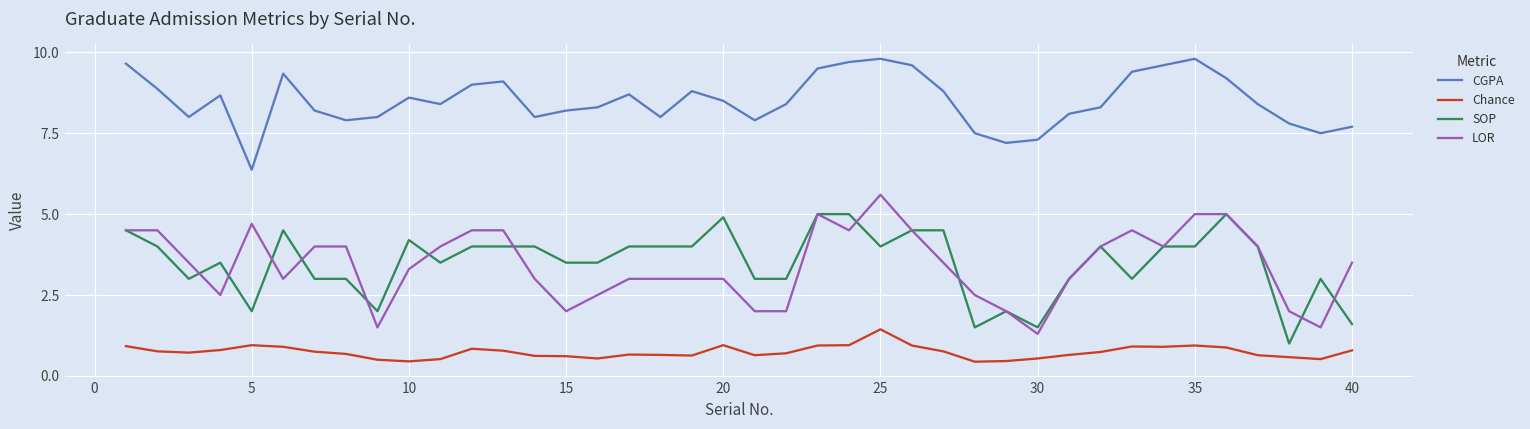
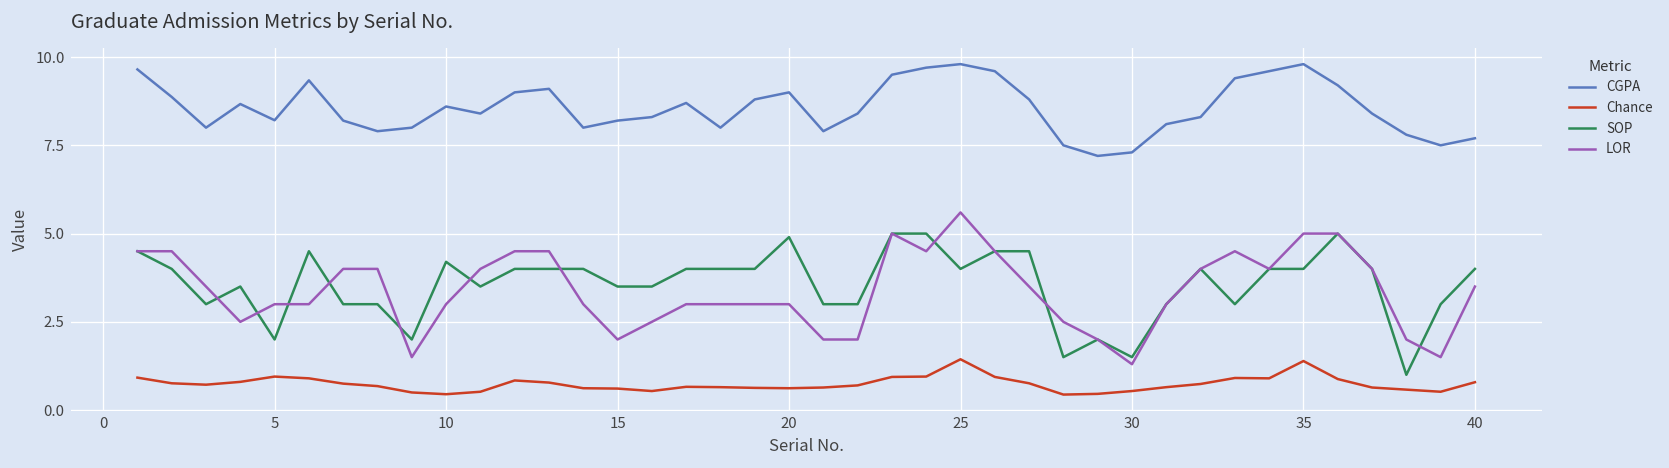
  {
    "CGPA": {
-     "5": 6.4,
+     "5": 8.2,
      "10": 8.6,
      "15": 8.2,
-     "20": 8.5,
+     "20": 9.0,
      "25": 9.8,
      "30": 7.3,
      "35": 9.8,
      "40": 7.7
    },
    "Chance": {
      "5": 1.0,
      "10": 0.5,
      "15": 0.6,
-     "20": 1.0,
+     "20": 0.6,
      "25": 1.4,
      "30": 0.5,
-     "35": 0.9,
+     "35": 1.4,
      "40": 0.8
    },
    "SOP": {
      "5": 2.0,
      "10": 4.2,
      "15": 3.5,
      "20": 4.9,
      "25": 4.0,
      "30": 1.5,
      "35": 4.0,
-     "40": 1.6
+     "40": 4.0
    },
    "LOR": {
-     "5": 4.7,
-     "10": 3.3,
+     "5": 3.0,
+     "10": 3.0,
      "15": 2.0,
      "20": 3.0,
      "25": 5.6,
      "30": 1.3,
      "35": 5.0,
      "40": 3.5
    }
  }
